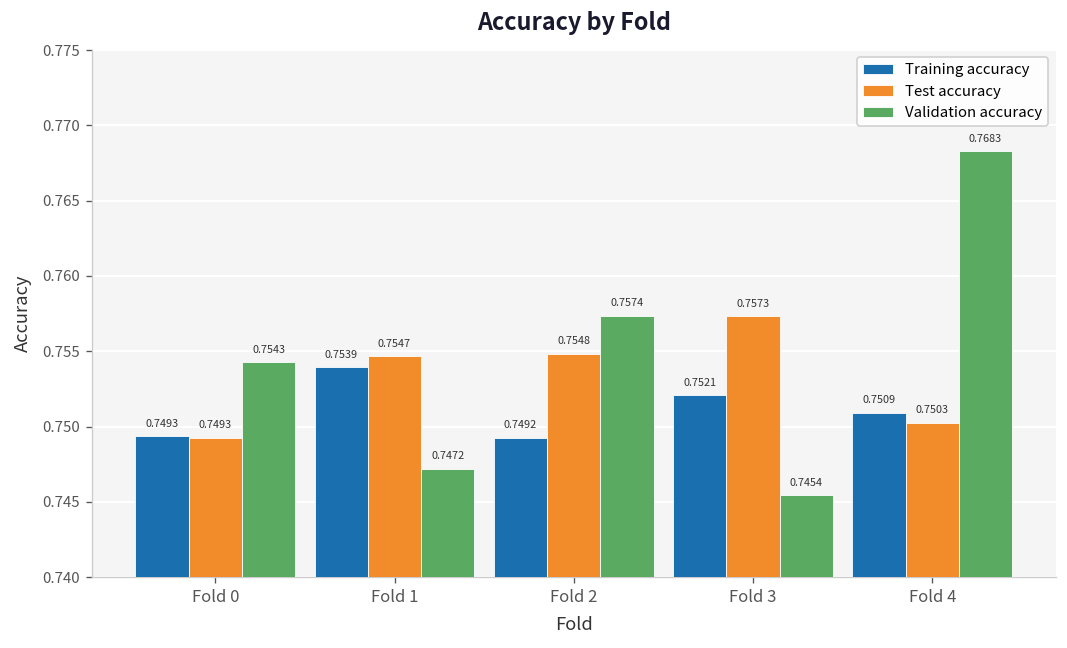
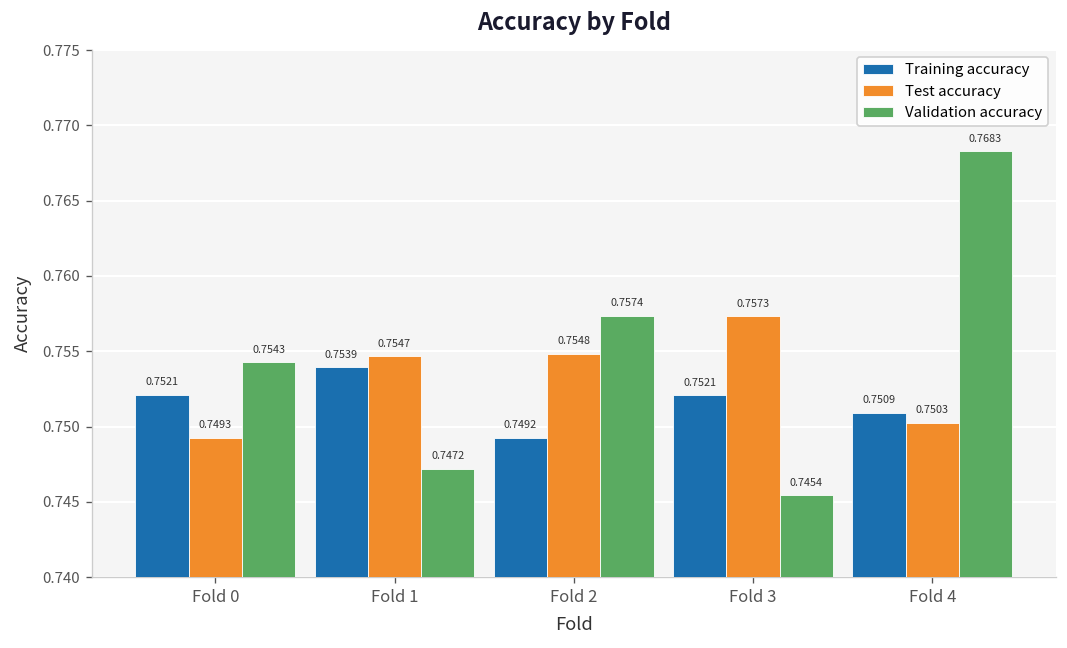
  {
    "Training accuracy": {
-     "Fold 0": 0.7493,
+     "Fold 0": 0.7521,
      "Fold 1": 0.7539,
      "Fold 2": 0.7492,
      "Fold 3": 0.7521,
      "Fold 4": 0.7509
    },
    "Test accuracy": {
      "Fold 0": 0.7493,
      "Fold 1": 0.7547,
      "Fold 2": 0.7548,
      "Fold 3": 0.7573,
      "Fold 4": 0.7503
    },
    "Validation accuracy": {
      "Fold 0": 0.7543,
      "Fold 1": 0.7472,
      "Fold 2": 0.7574,
      "Fold 3": 0.7454,
      "Fold 4": 0.7683
    }
  }
